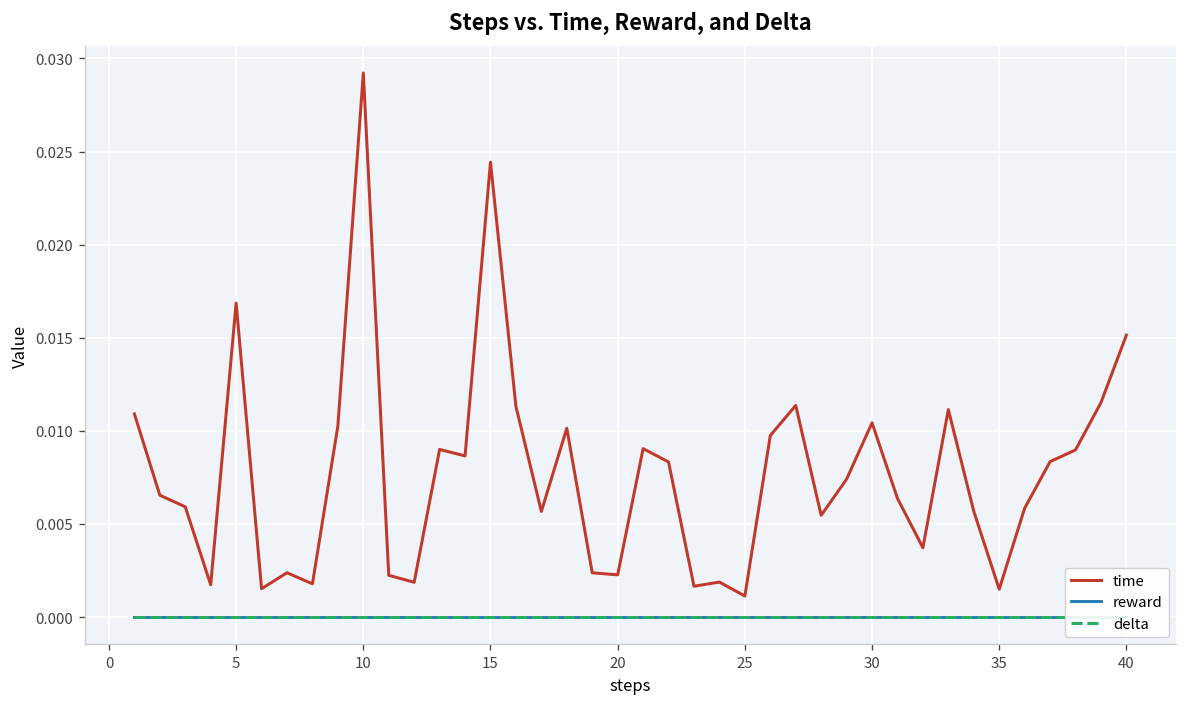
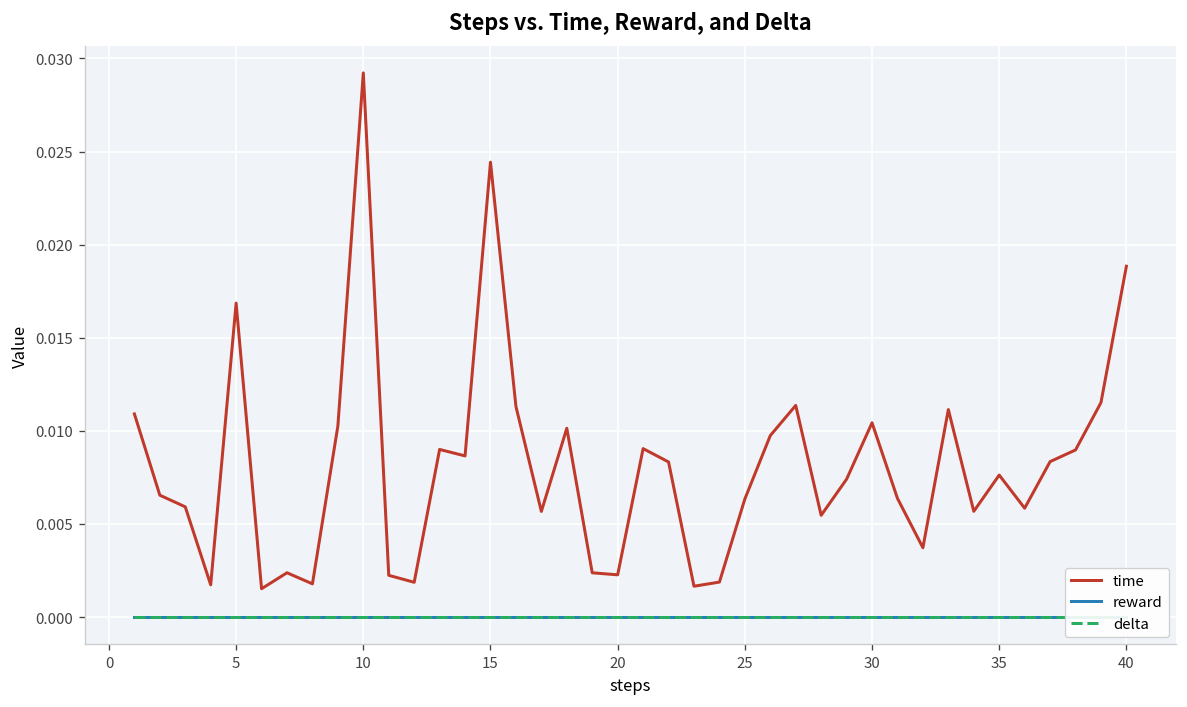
  {
    "time": {
      "5": 0.0169,
      "10": 0.0292,
      "15": 0.0244,
      "20": 0.0023,
-     "25": 0.0011,
+     "25": 0.0063,
      "30": 0.0104,
-     "35": 0.0015,
-     "40": 0.0151
+     "35": 0.0076,
+     "40": 0.0188
    },
    "delta": {
      "5": 0.0000,
      "10": 0.0000,
      "15": 0.0000,
      "20": 0.0000,
      "25": 0.0000,
      "30": 0.0000,
      "35": 0.0000
    }
  }
